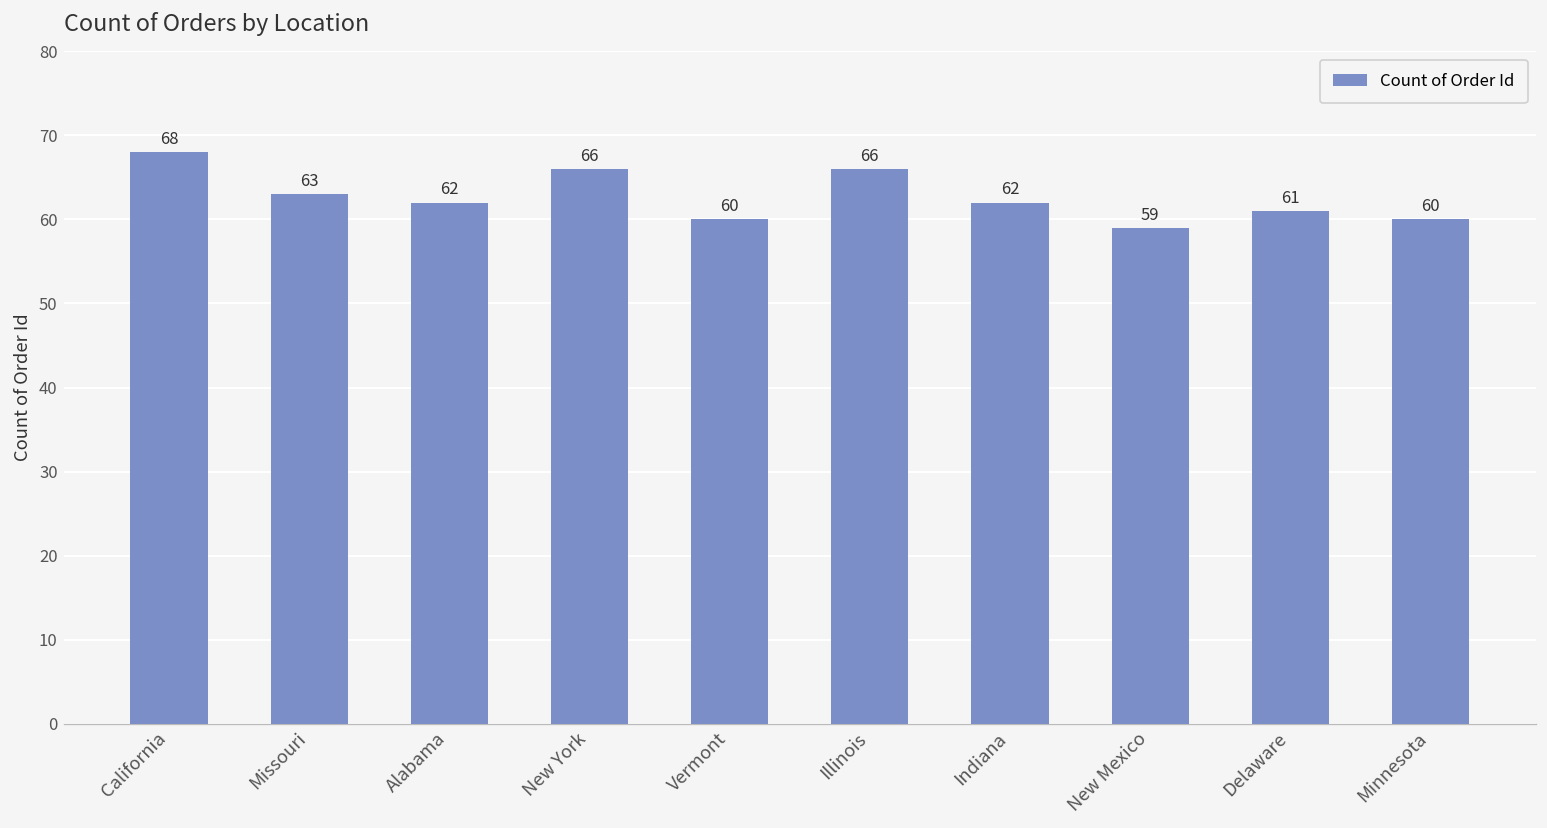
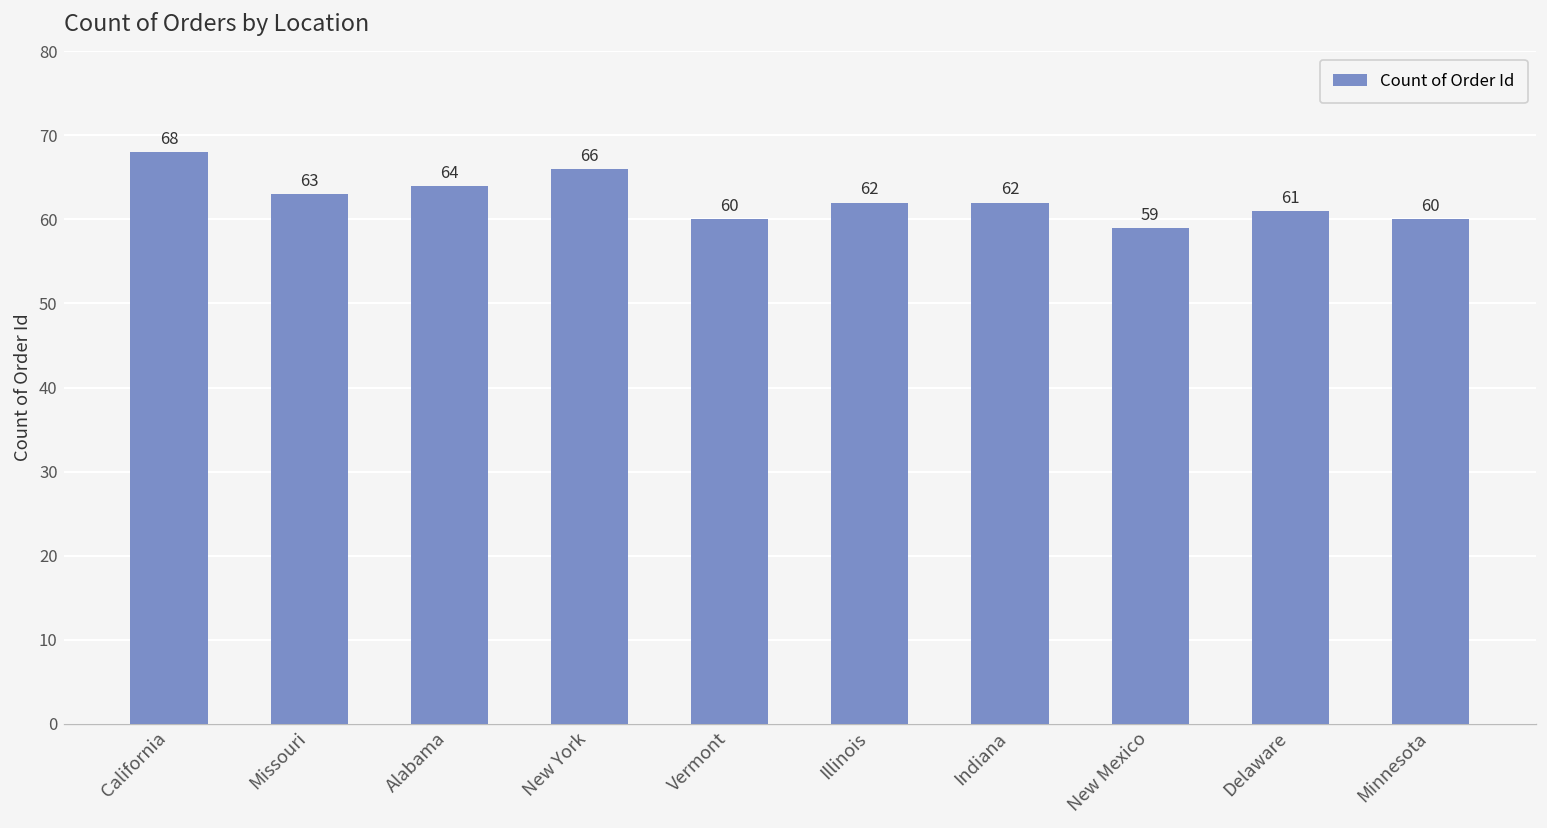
  {
    "California": 68,
    "Missouri": 63,
-   "Alabama": 62,
+   "Alabama": 64,
    "New York": 66,
    "Vermont": 60,
-   "Illinois": 66,
+   "Illinois": 62,
    "Indiana": 62,
    "New Mexico": 59,
    "Delaware": 61,
    "Minnesota": 60
  }
